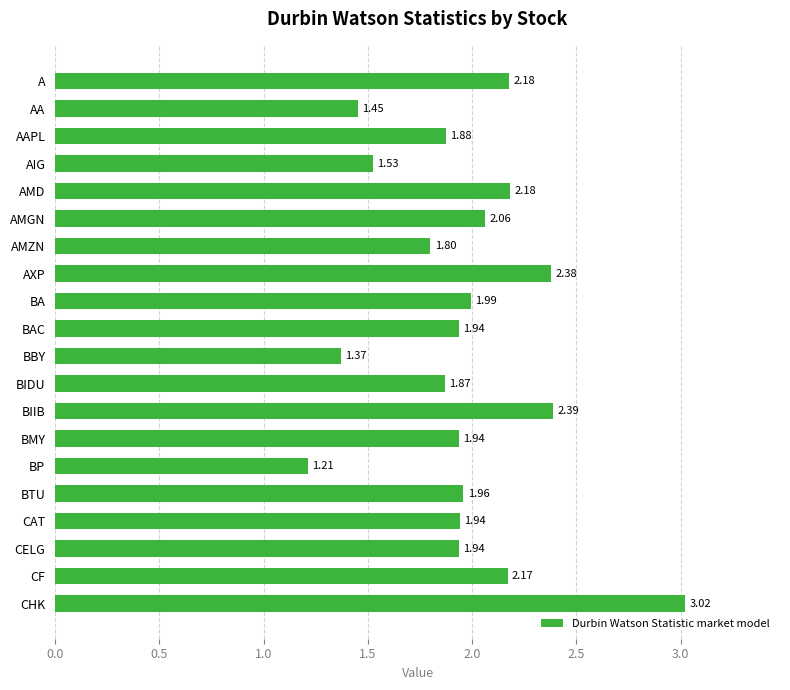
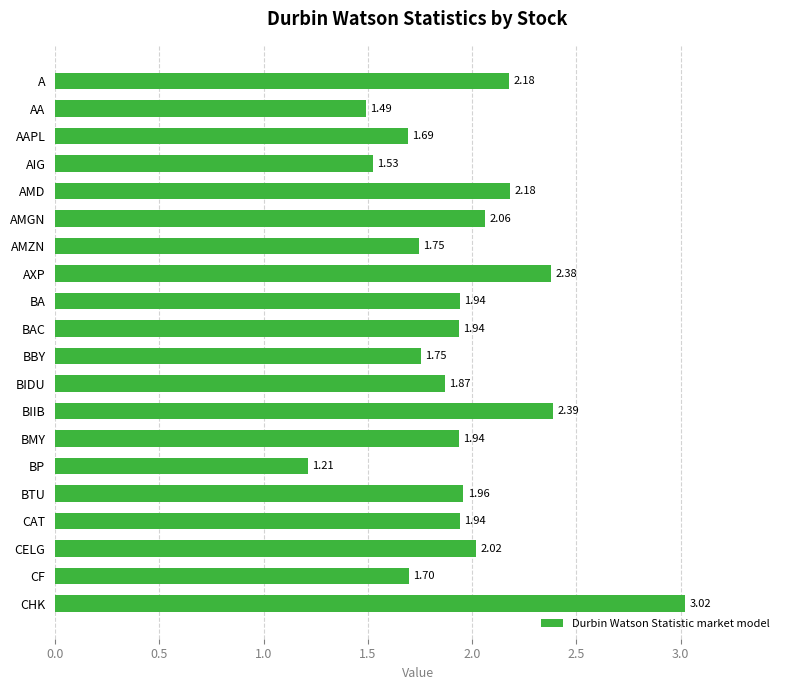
  {
    "A": 2.18,
-   "AA": 1.45,
-   "AAPL": 1.88,
+   "AA": 1.49,
+   "AAPL": 1.69,
    "AIG": 1.53,
    "AMD": 2.18,
    "AMGN": 2.06,
-   "AMZN": 1.80,
+   "AMZN": 1.75,
    "AXP": 2.38,
-   "BA": 1.99,
+   "BA": 1.94,
    "BAC": 1.94,
-   "BBY": 1.37,
+   "BBY": 1.75,
    "BIDU": 1.87,
    "BIIB": 2.39,
    "BMY": 1.94,
    "BP": 1.21,
    "BTU": 1.96,
    "CAT": 1.94,
-   "CELG": 1.94,
-   "CF": 2.17,
+   "CELG": 2.02,
+   "CF": 1.70,
    "CHK": 3.02
  }
